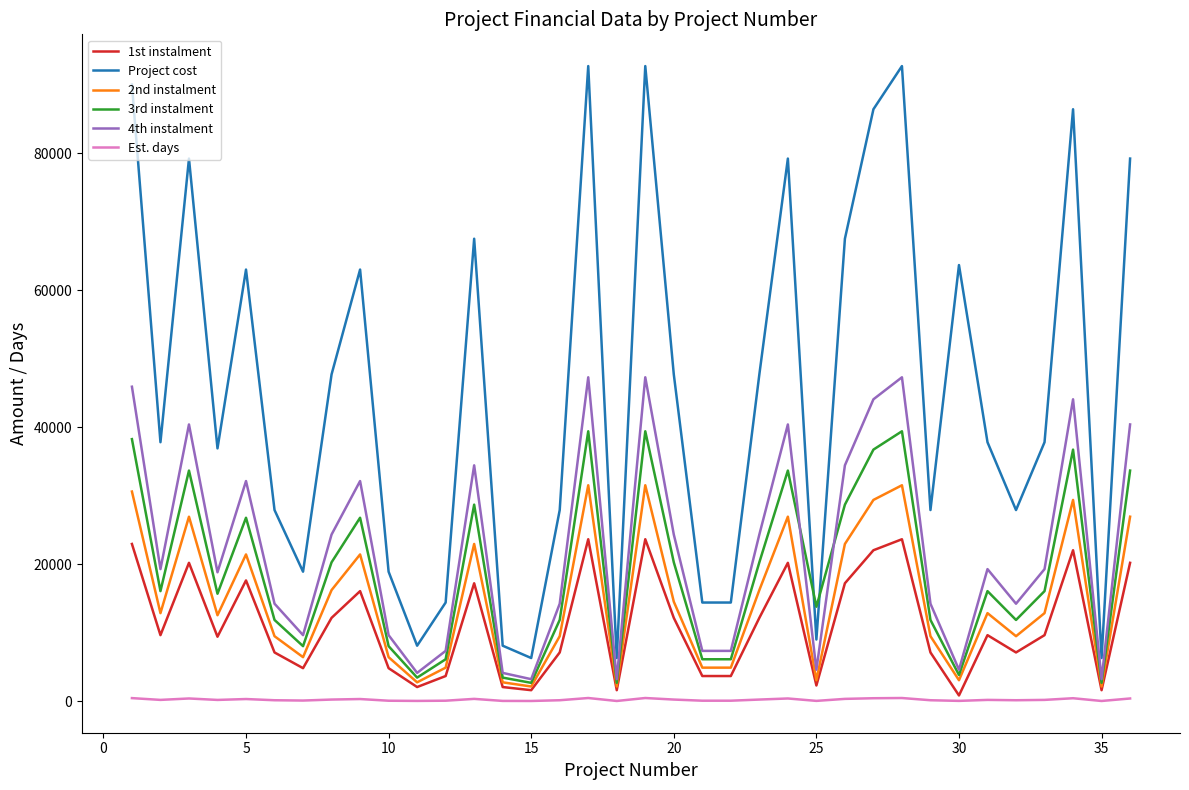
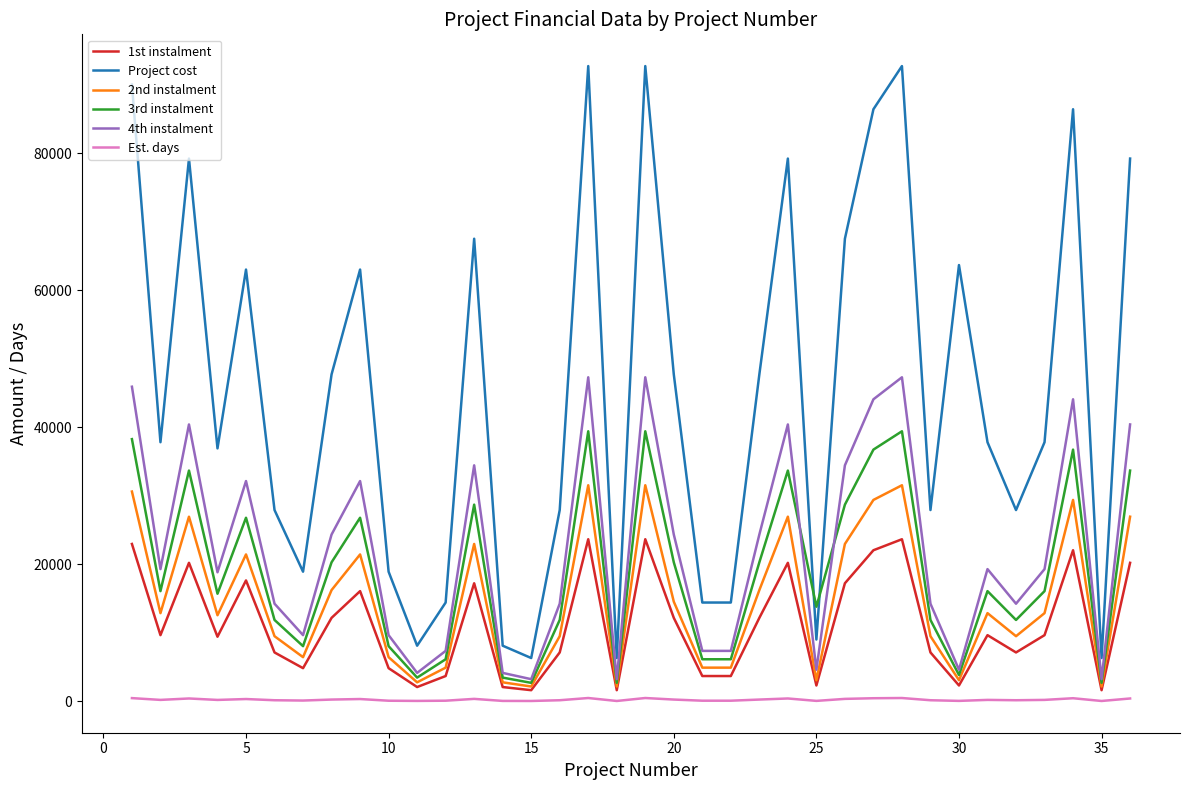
  {
    "1st instalment": {
      "5": 18000,
      "10": 5000,
      "15": 2000,
      "20": 12000,
      "25": 2000,
-     "30": 1000,
+     "30": 2000,
      "35": 2000
    },
    "Project cost": {
      "5": 63000,
      "10": 19000,
      "15": 6000,
      "20": 48000,
      "25": 9000,
      "30": 64000,
      "35": 6000
    },
    "2nd instalment": {
      "5": 21000,
      "10": 6000,
      "15": 2000,
      "20": 15000,
      "25": 3000,
      "30": 3000,
      "35": 2000
    },
    "3rd instalment": {
      "5": 27000,
      "10": 8000,
      "15": 3000,
      "20": 20000,
      "25": 14000,
      "30": 4000,
      "35": 3000
    },
    "4th instalment": {
      "5": 32000,
      "10": 10000,
      "15": 3000,
      "20": 24000,
      "25": 5000,
      "30": 5000,
      "35": 3000
    },
    "Est. days": {
      "5": 0,
      "10": 0,
      "15": 0,
      "20": 0,
      "25": 0,
      "30": 0,
      "35": 0
    }
  }
